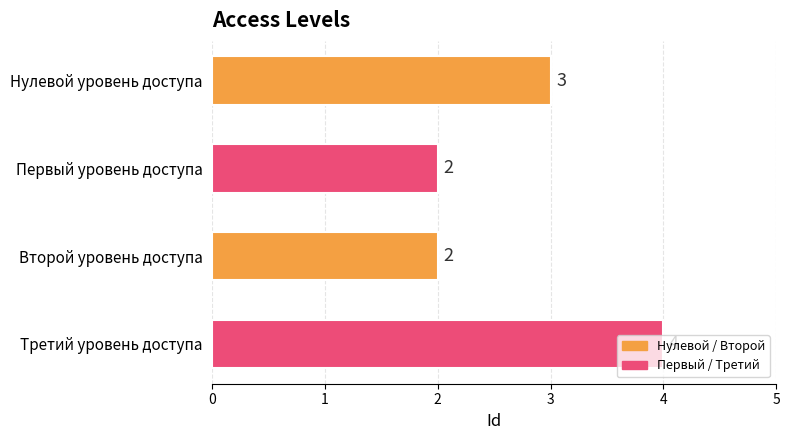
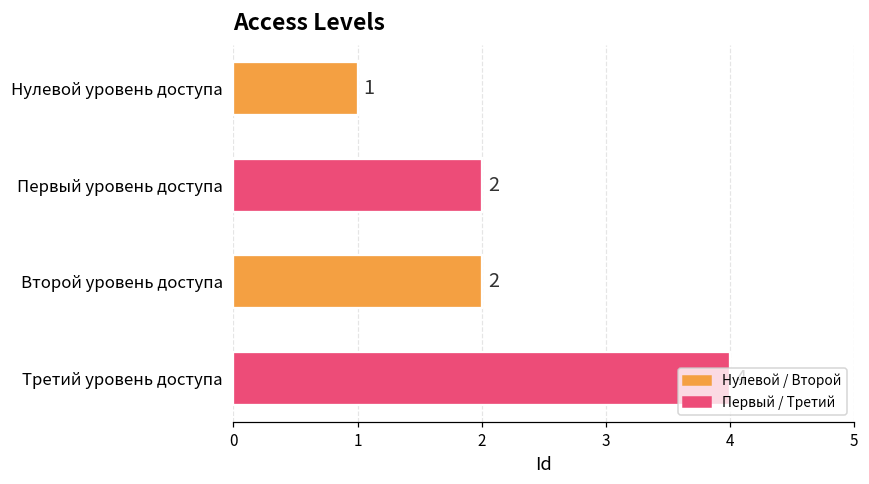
  {
-   "Нулевой уровень доступа": 3,
+   "Нулевой уровень доступа": 1,
    "Первый уровень доступа": 2,
    "Второй уровень доступа": 2
  }
